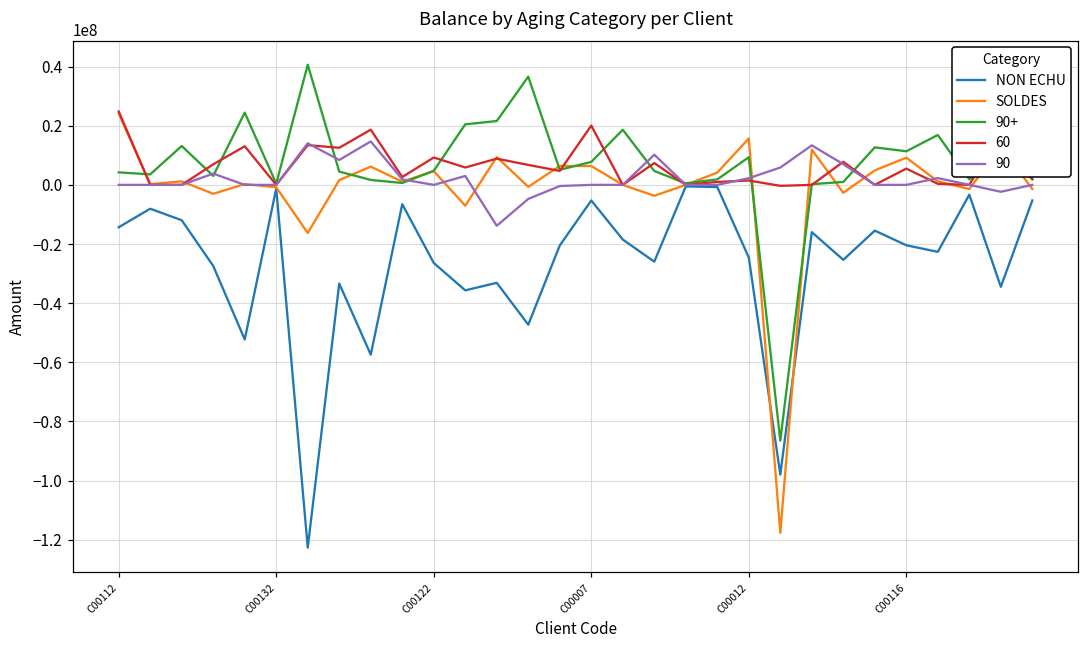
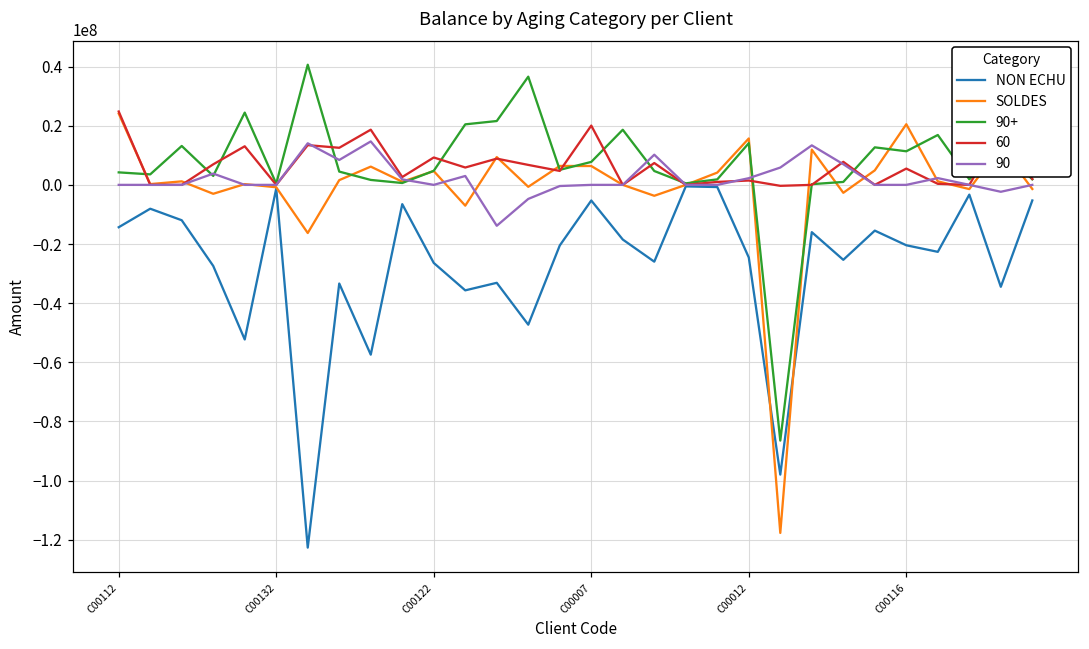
  {
    "NON ECHU": {
      "C00112": -14000000,
      "C00122": -26000000,
      "C00007": -5000000,
      "C00012": -25000000,
      "C00116": -20000000
    },
    "SOLDES": {
      "C00007": 6000000,
      "C00012": 16000000,
-     "C00116": 9000000
+     "C00116": 21000000
    },
    "90+": {
      "C00112": 4000000,
      "C00007": 8000000,
-     "C00012": 9000000,
+     "C00012": 14000000,
      "C00116": 11000000
    },
    "60": {
      "C00122": 9000000,
      "C00007": 20000000,
      "C00116": 6000000
    },
    "90": {
      "C00112": 0,
      "C00122": 0,
      "C00007": 0,
      "C00116": 0
    }
  }
